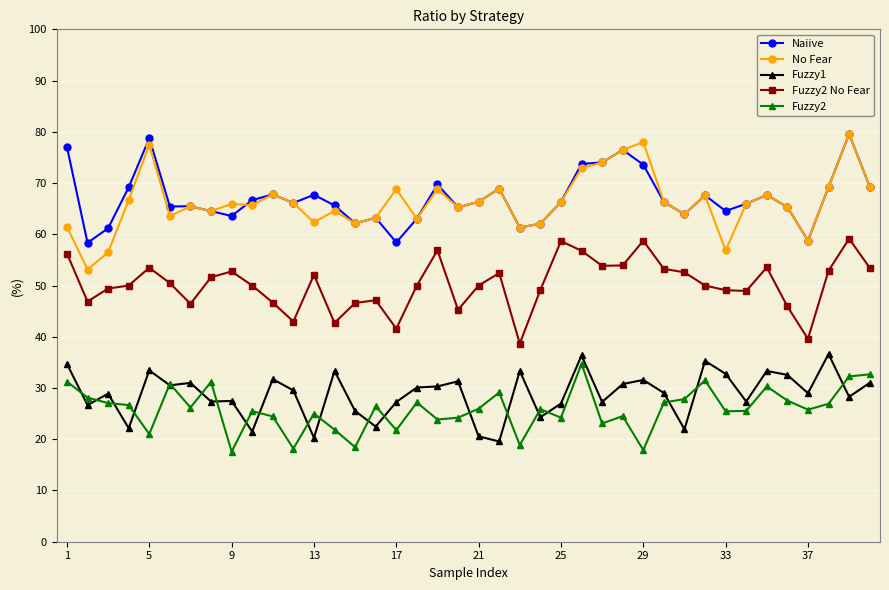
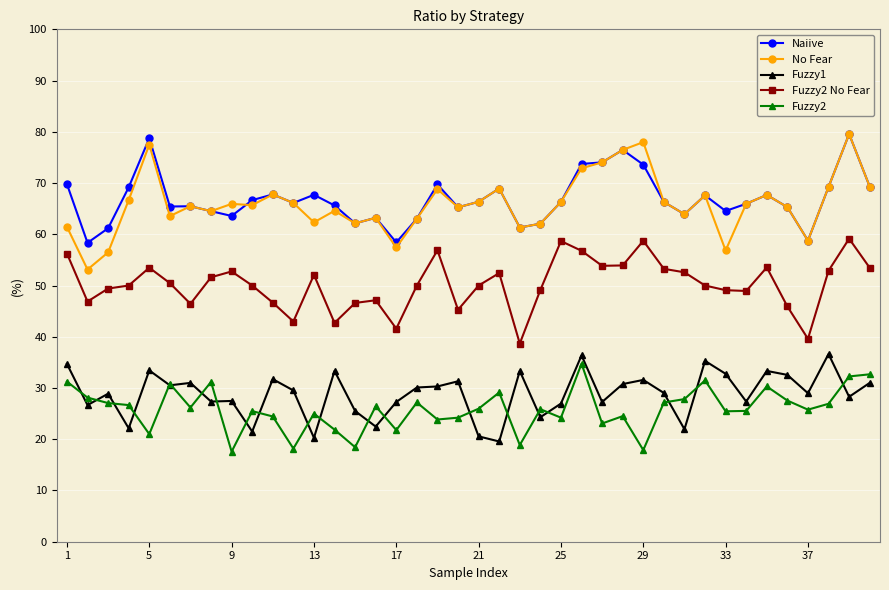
  {
    "Naiive": {
-     "1": 77,
+     "1": 70,
      "5": 79,
      "9": 64,
      "13": 68,
      "17": 58,
      "29": 74,
      "33": 65
    },
    "No Fear": {
      "1": 61,
      "5": 78,
      "9": 66,
      "13": 62,
-     "17": 69,
+     "17": 57,
      "29": 78,
      "33": 57
    },
    "Fuzzy1": {
      "1": 35,
      "5": 33,
      "9": 27,
      "13": 20,
      "17": 27,
      "21": 21,
      "25": 27,
      "29": 32,
      "33": 33,
      "37": 29
    },
    "Fuzzy2 No Fear": {
      "1": 56,
      "5": 53,
      "9": 53,
      "13": 52,
      "17": 42,
      "21": 50,
      "25": 59,
      "29": 59,
      "33": 49,
      "37": 40
    },
    "Fuzzy2": {
      "1": 31,
      "5": 21,
      "9": 18,
      "13": 25,
      "17": 22,
      "21": 26,
      "25": 24,
      "29": 18,
      "33": 25,
      "37": 26
    }
  }
